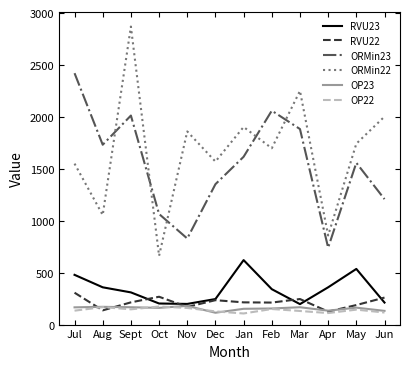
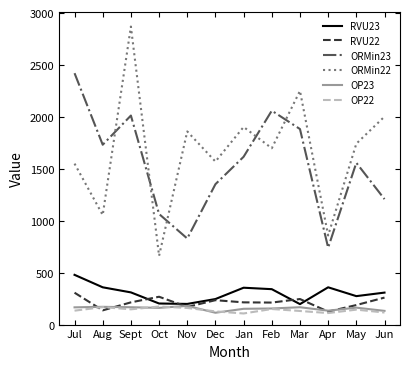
  {
    "RVU23": {
      "Jul": 480,
      "Aug": 360,
      "Sept": 310,
      "Oct": 200,
-     "Jan": 620,
+     "Jan": 360,
      "Feb": 340,
      "Mar": 200,
      "Apr": 360,
-     "May": 540,
-     "Jun": 210
+     "May": 270,
+     "Jun": 310
    }
  }
